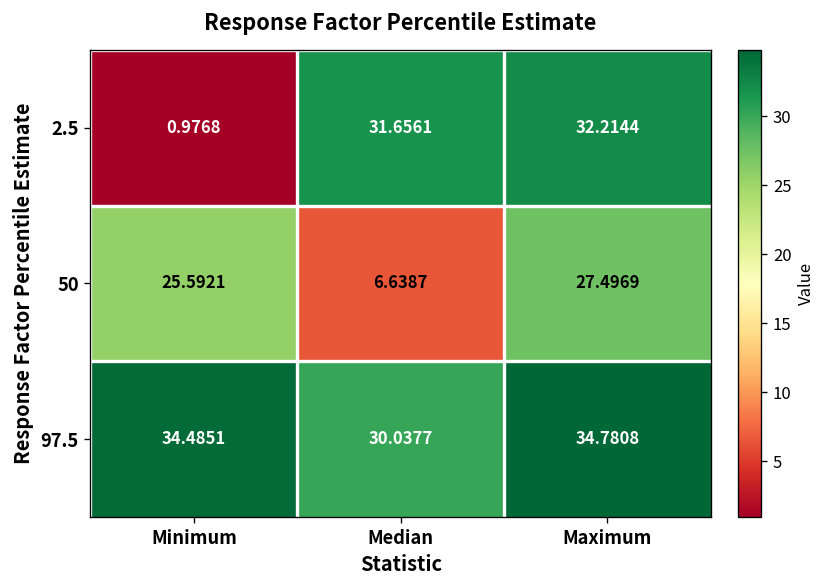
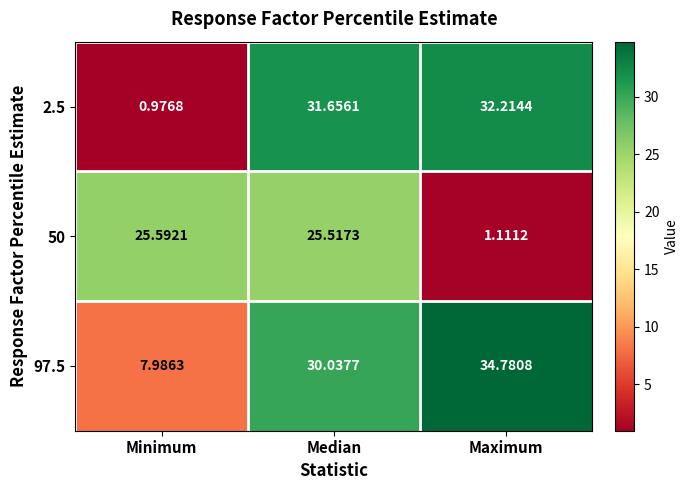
  {
    "2.5": {
      "Minimum": 0.9768,
      "Median": 31.6561,
      "Maximum": 32.2144
    },
    "50": {
      "Minimum": 25.5921,
-     "Median": 6.6387,
-     "Maximum": 27.4969
+     "Median": 25.5173,
+     "Maximum": 1.1112
    },
    "97.5": {
-     "Minimum": 34.4851,
+     "Minimum": 7.9863,
      "Median": 30.0377,
      "Maximum": 34.7808
    }
  }
